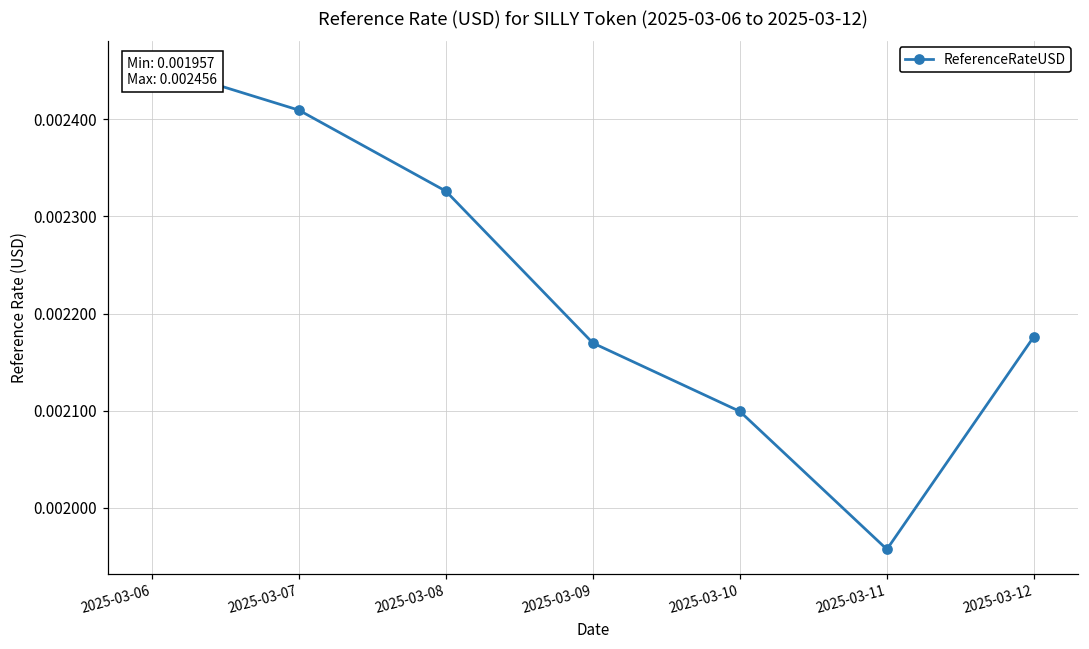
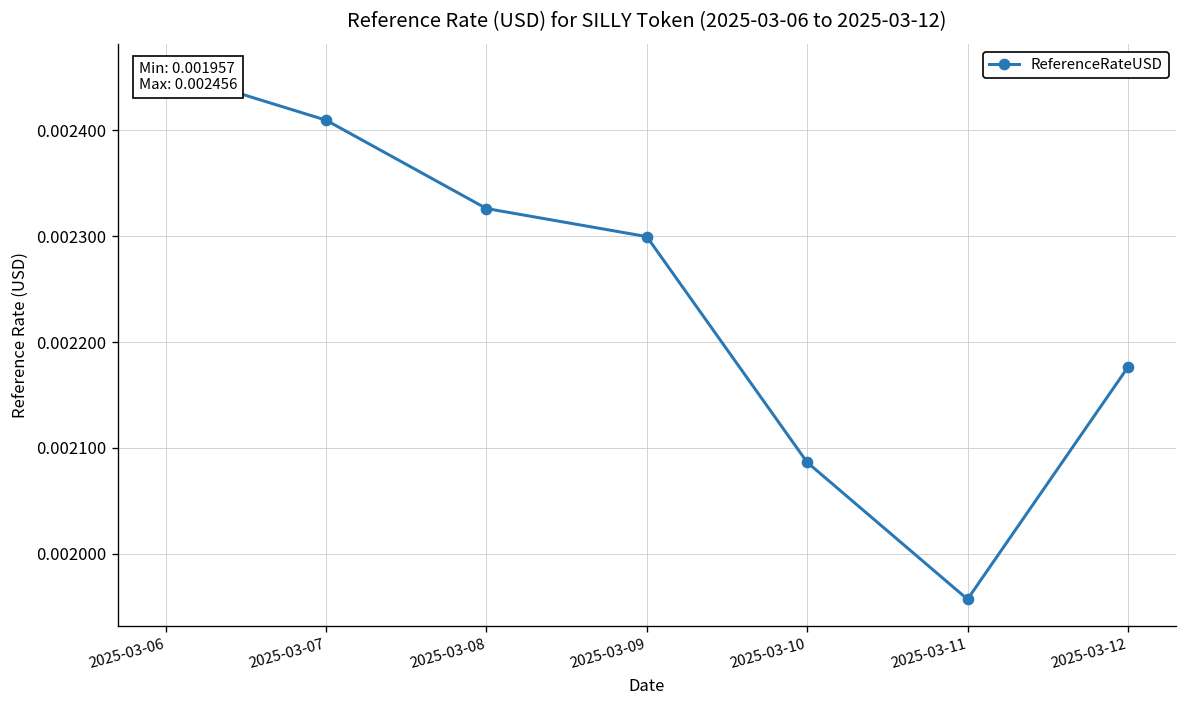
  {
    "2025-03-07": 0.00241,
    "2025-03-08": 0.00233,
-   "2025-03-09": 0.00217,
-   "2025-03-10": 0.00210,
+   "2025-03-09": 0.00230,
+   "2025-03-10": 0.00209,
    "2025-03-11": 0.00196,
    "2025-03-12": 0.00218
  }
